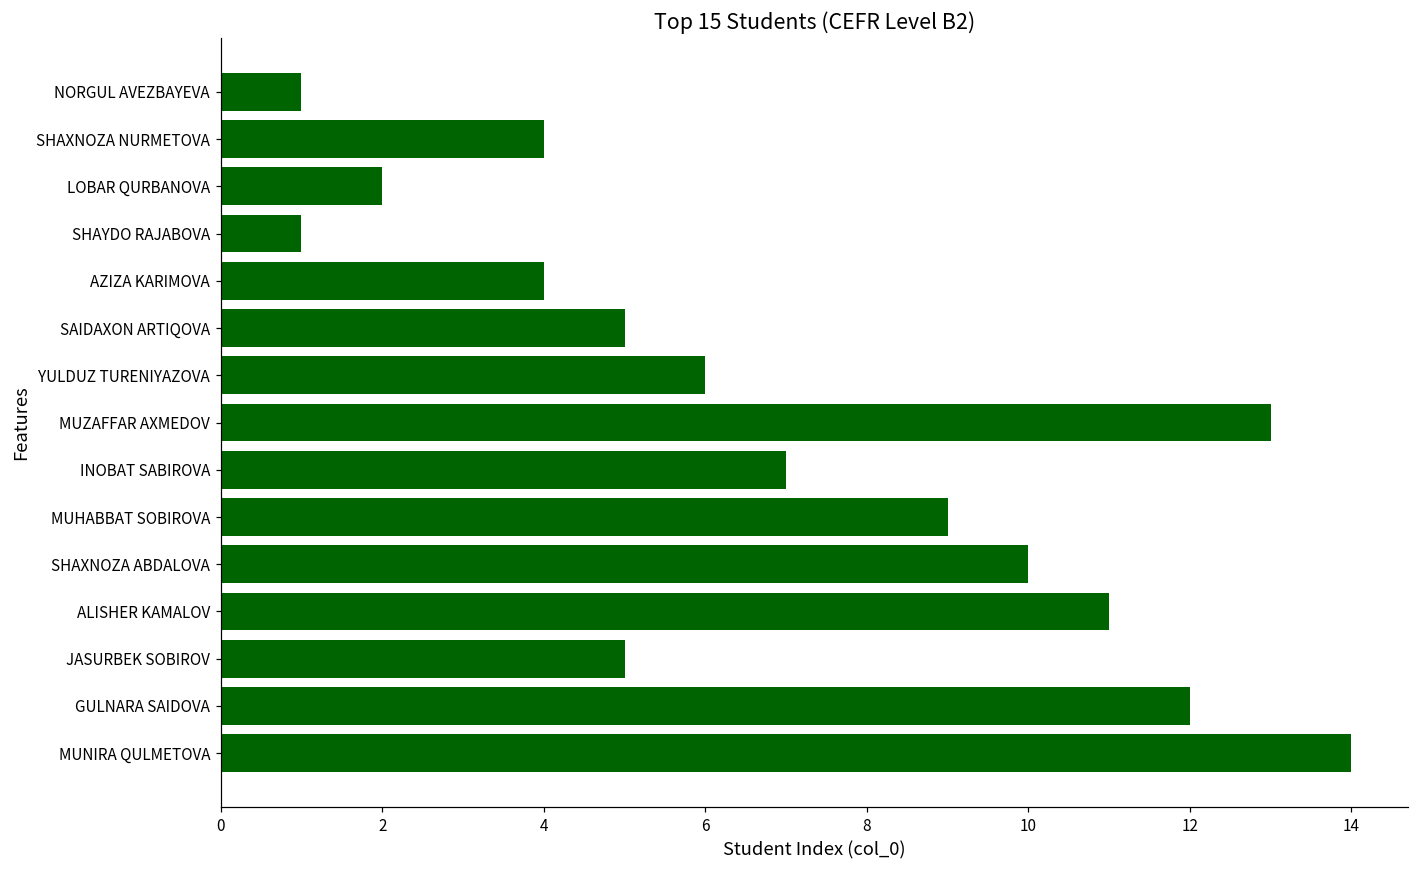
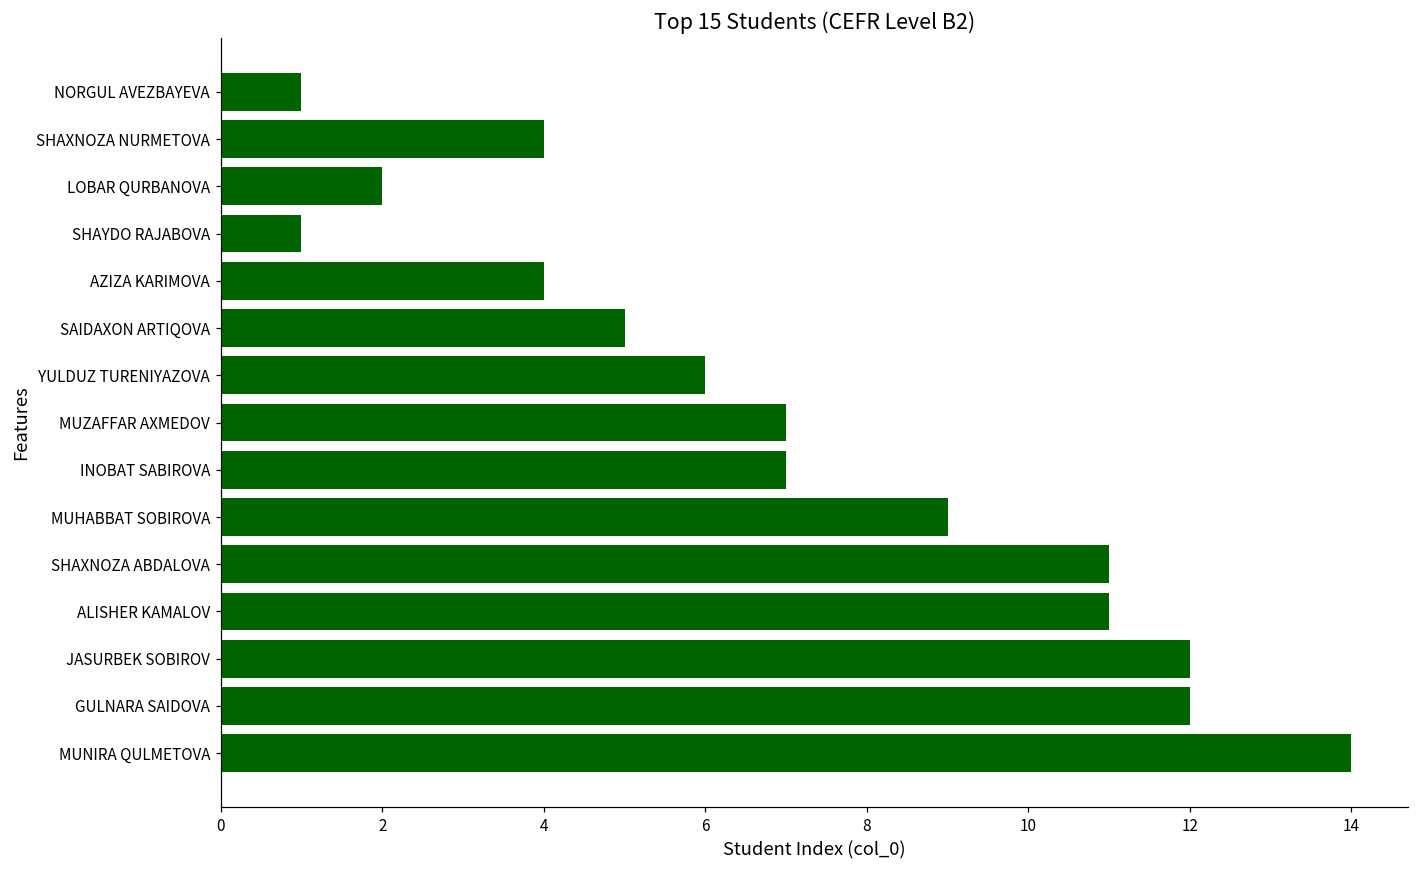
  {
    "NORGUL AVEZBAYEVA": 1,
    "SHAXNOZA NURMETOVA": 4,
    "LOBAR QURBANOVA": 2,
    "SHAYDO RAJABOVA": 1,
    "AZIZA KARIMOVA": 4,
    "SAIDAXON ARTIQOVA": 5,
    "YULDUZ TURENIYAZOVA": 6,
-   "MUZAFFAR AXMEDOV": 13,
+   "MUZAFFAR AXMEDOV": 7,
    "INOBAT SABIROVA": 7,
    "MUHABBAT SOBIROVA": 9,
-   "SHAXNOZA ABDALOVA": 10,
+   "SHAXNOZA ABDALOVA": 11,
    "ALISHER KAMALOV": 11,
-   "JASURBEK SOBIROV": 5,
+   "JASURBEK SOBIROV": 12,
    "GULNARA SAIDOVA": 12,
    "MUNIRA QULMETOVA": 14
  }
